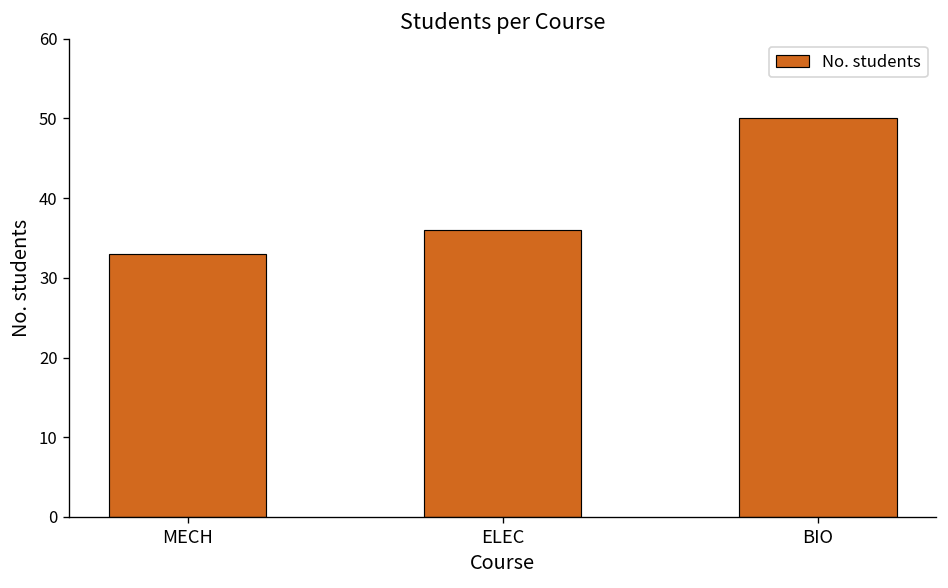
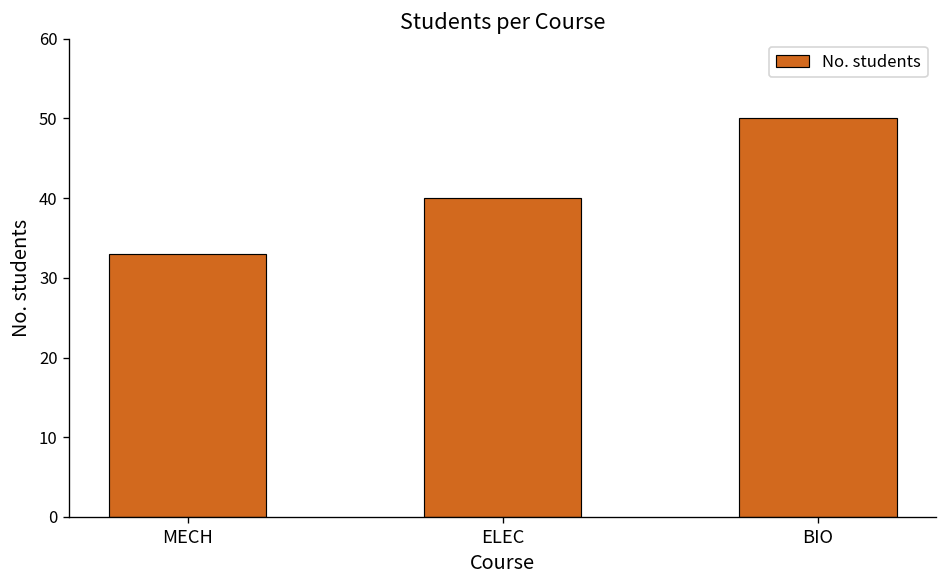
  {
    "MECH": 33,
-   "ELEC": 36,
+   "ELEC": 40,
    "BIO": 50
  }
